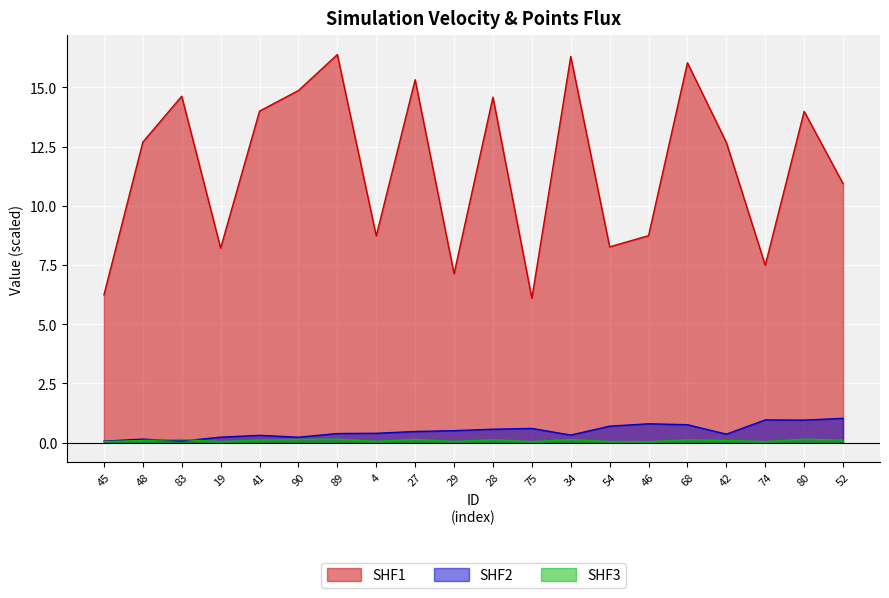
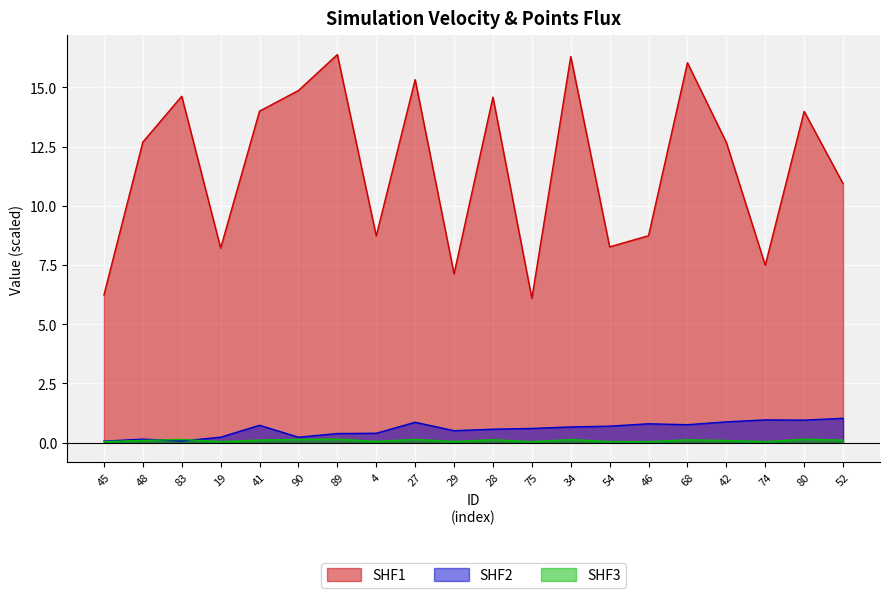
  {
    "SHF1": {
      "45": 6.2,
      "48": 12.7,
      "83": 14.6,
      "19": 8.2,
      "41": 14.0,
      "90": 14.9,
      "89": 16.4,
      "4": 8.7,
      "27": 15.3,
      "29": 7.1,
      "28": 14.6,
      "75": 6.1,
      "34": 16.3,
      "54": 8.3,
      "46": 8.7,
      "68": 16.0,
      "42": 12.7,
      "74": 7.5,
      "80": 14.0,
      "52": 10.9
    },
    "SHF2": {
      "19": 0.2,
-     "41": 0.3,
+     "41": 0.7,
      "89": 0.4,
      "4": 0.4,
-     "27": 0.5,
+     "27": 0.9,
      "29": 0.5,
      "28": 0.6,
      "75": 0.6,
-     "34": 0.3,
+     "34": 0.7,
      "54": 0.7,
      "46": 0.8,
      "68": 0.8,
-     "42": 0.4,
+     "42": 0.9,
      "74": 1.0,
      "80": 1.0,
      "52": 1.0
    },
    "SHF3": {
      "19": 0.0,
      "41": 0.1,
      "89": 0.1,
      "4": 0.1,
      "27": 0.1,
      "29": 0.0,
      "28": 0.1,
      "75": 0.0,
      "34": 0.1,
      "54": 0.0,
      "46": 0.0,
      "68": 0.1,
      "42": 0.1,
      "74": 0.0,
      "80": 0.1,
      "52": 0.1
    }
  }
